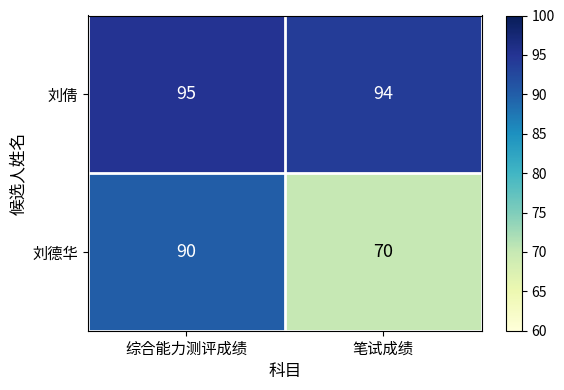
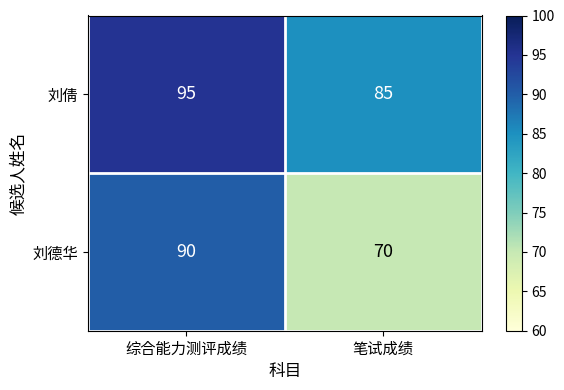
  {
    "刘倩": {
      "综合能力测评成绩": 95,
-     "笔试成绩": 94
+     "笔试成绩": 85
    },
    "刘德华": {
      "综合能力测评成绩": 90,
      "笔试成绩": 70
    }
  }
